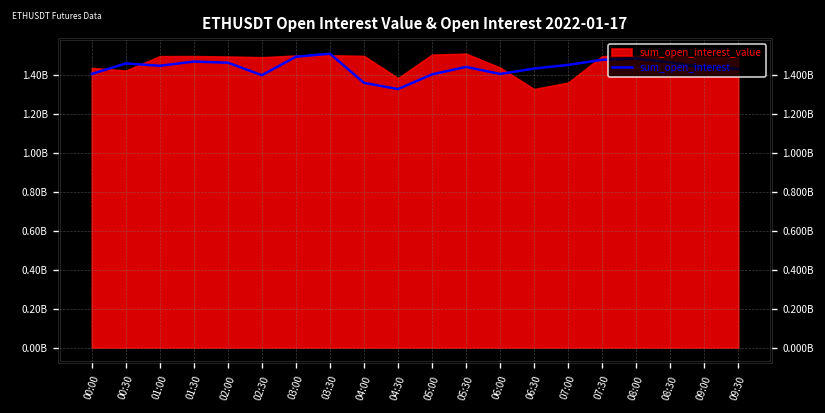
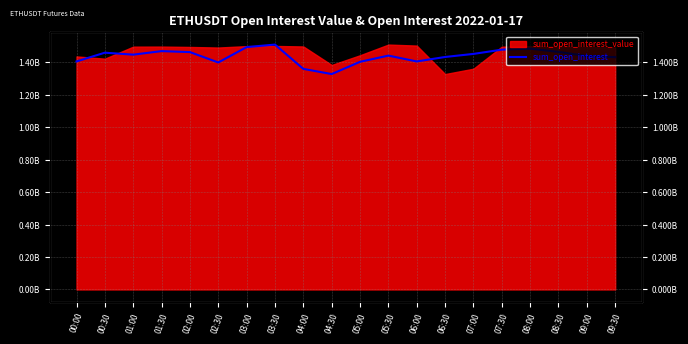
  {
    "sum_open_interest": {
      "00:00": 1410000000,
      "00:30": 1460000000,
      "01:00": 1450000000,
      "01:30": 1470000000,
      "02:00": 1460000000,
      "02:30": 1400000000,
      "04:00": 1360000000,
      "04:30": 1330000000,
      "05:00": 1400000000,
      "05:30": 1440000000,
      "06:00": 1410000000,
      "06:30": 1430000000,
      "07:00": 1450000000,
      "07:30": 1480000000
    },
    "sum_open_interest_value": {
      "00:00": 1440000000,
      "00:30": 1420000000,
      "01:00": 1500000000,
      "01:30": 1500000000,
      "02:00": 1500000000,
      "02:30": 1490000000,
      "04:00": 1500000000,
      "04:30": 1380000000,
-     "05:00": 1500000000,
+     "05:00": 1440000000,
      "05:30": 1510000000,
-     "06:00": 1440000000,
+     "06:00": 1500000000,
      "06:30": 1330000000,
      "07:00": 1360000000,
      "07:30": 1500000000
    }
  }
